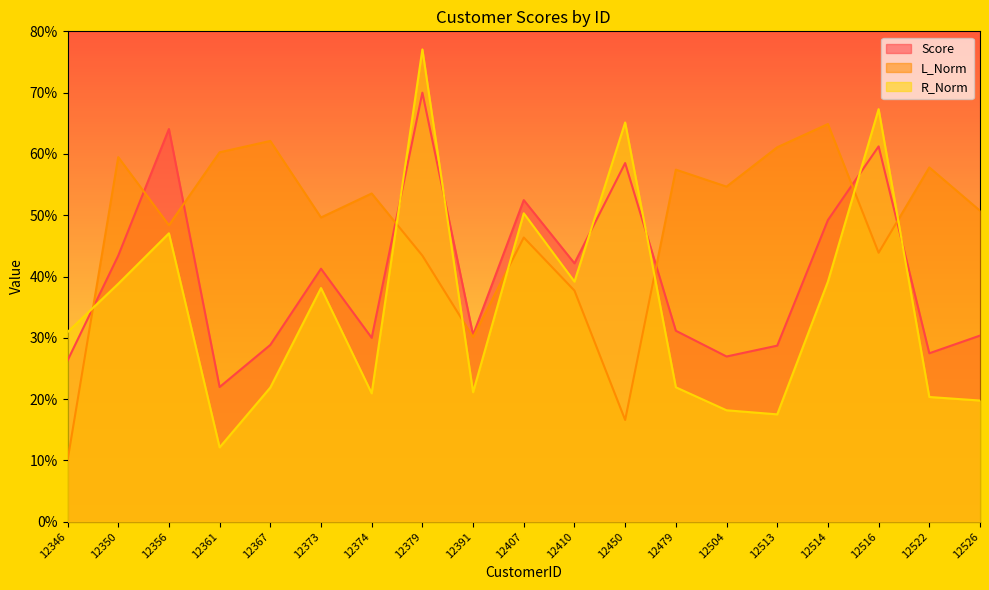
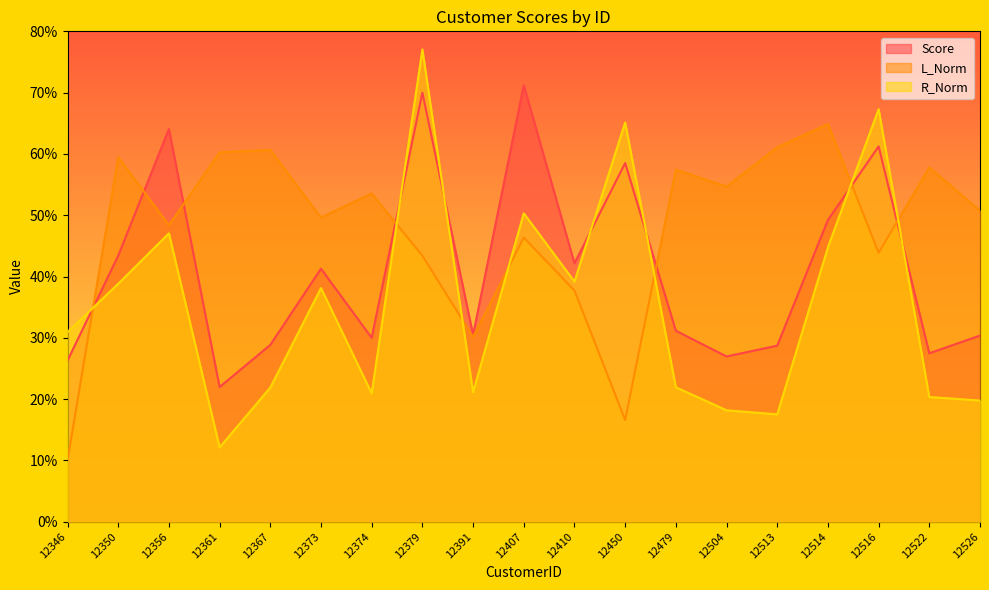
  {
    "Score": {
      "12346": "26%",
      "12350": "43%",
      "12356": "64%",
      "12361": "22%",
      "12367": "29%",
      "12373": "41%",
      "12374": "30%",
      "12379": "70%",
-     "12407": "52%",
+     "12407": "71%",
      "12410": "42%",
      "12450": "59%",
      "12479": "31%",
      "12504": "27%",
      "12513": "29%",
      "12514": "49%",
      "12516": "61%",
      "12522": "27%",
      "12526": "30%"
    },
    "L_Norm": {
      "12346": "10%",
      "12350": "59%",
      "12356": "48%",
      "12361": "60%",
-     "12367": "62%",
+     "12367": "61%",
      "12373": "50%",
      "12374": "54%",
      "12379": "43%",
      "12407": "46%",
      "12410": "38%",
      "12450": "17%",
      "12479": "57%",
      "12504": "55%",
      "12513": "61%",
      "12514": "65%",
      "12516": "44%",
      "12522": "58%",
      "12526": "51%"
    },
    "R_Norm": {
      "12346": "31%",
      "12350": "39%",
      "12356": "47%",
      "12361": "12%",
      "12367": "22%",
      "12373": "38%",
      "12374": "21%",
      "12379": "77%",
      "12391": "21%",
      "12407": "50%",
      "12410": "39%",
      "12450": "65%",
      "12479": "22%",
      "12504": "18%",
      "12513": "18%",
-     "12514": "39%",
+     "12514": "45%",
      "12516": "67%",
      "12522": "20%",
      "12526": "20%"
    }
  }
